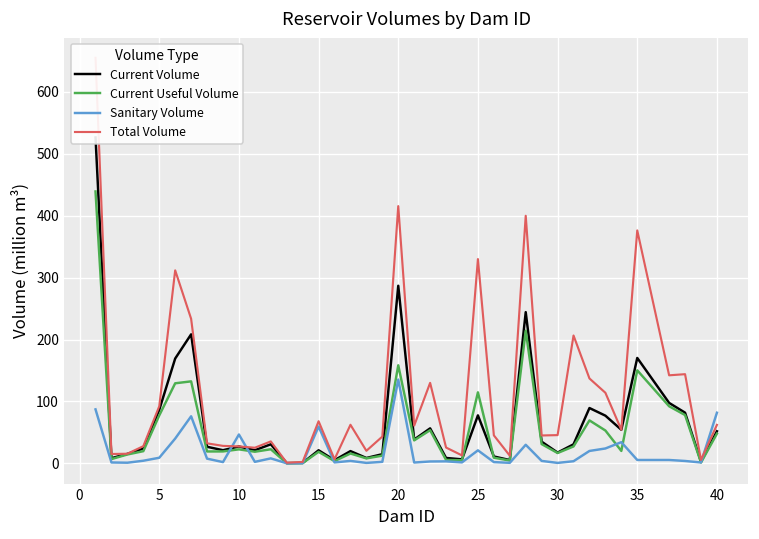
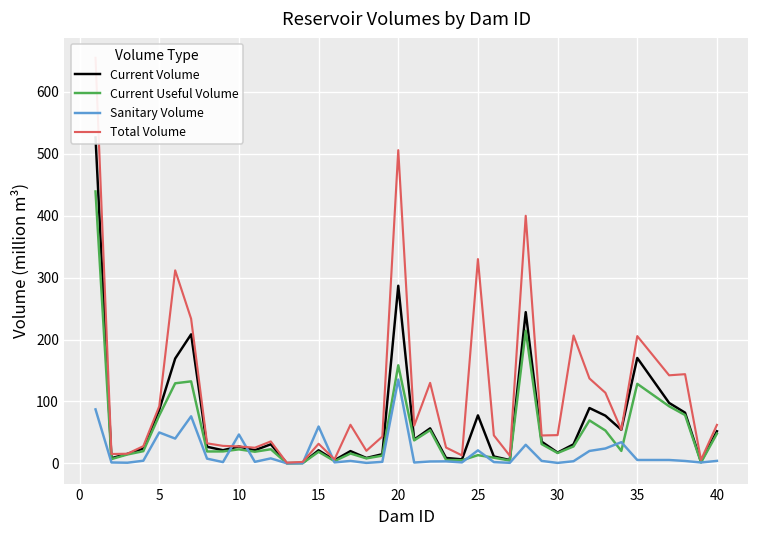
  {
    "Current Volume": {
      "5": 90,
      "20": 290,
      "25": 80,
      "35": 170
    },
    "Current Useful Volume": {
      "5": 80,
      "10": 20,
      "20": 160,
-     "25": 110,
-     "35": 150
+     "25": 10,
+     "35": 130
    },
    "Sanitary Volume": {
-     "5": 10,
+     "5": 50,
      "10": 50,
      "15": 60,
      "20": 140,
      "25": 20,
      "30": 0,
      "35": 10,
-     "40": 80
+     "40": 0
    },
    "Total Volume": {
      "5": 90,
-     "15": 70,
-     "20": 420,
+     "15": 30,
+     "20": 510,
      "25": 330,
      "30": 50,
-     "35": 380,
+     "35": 210,
      "40": 60
    }
  }
